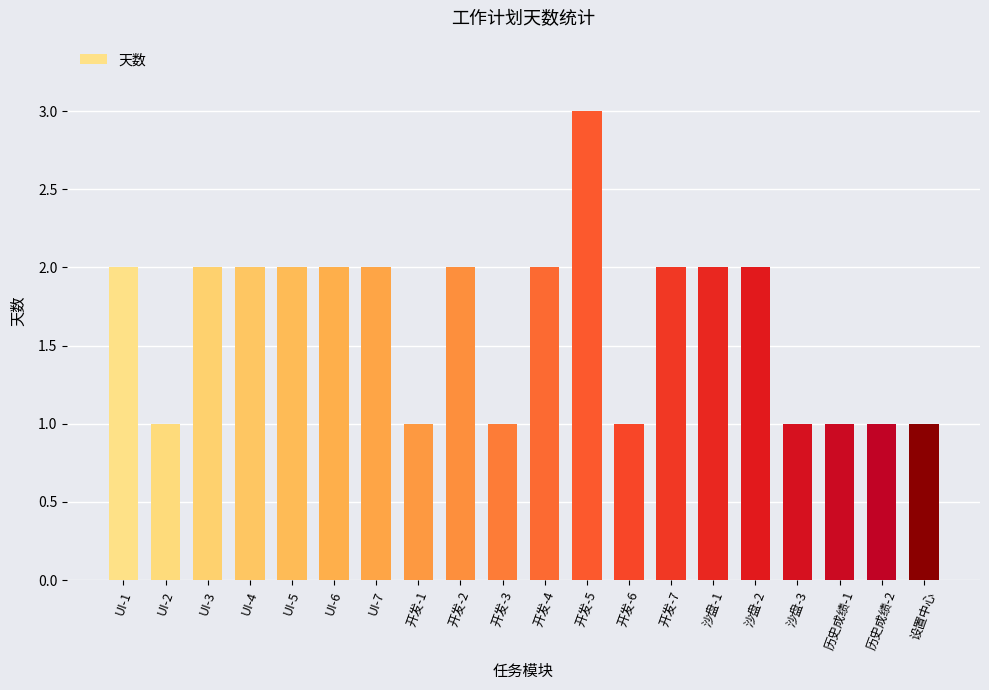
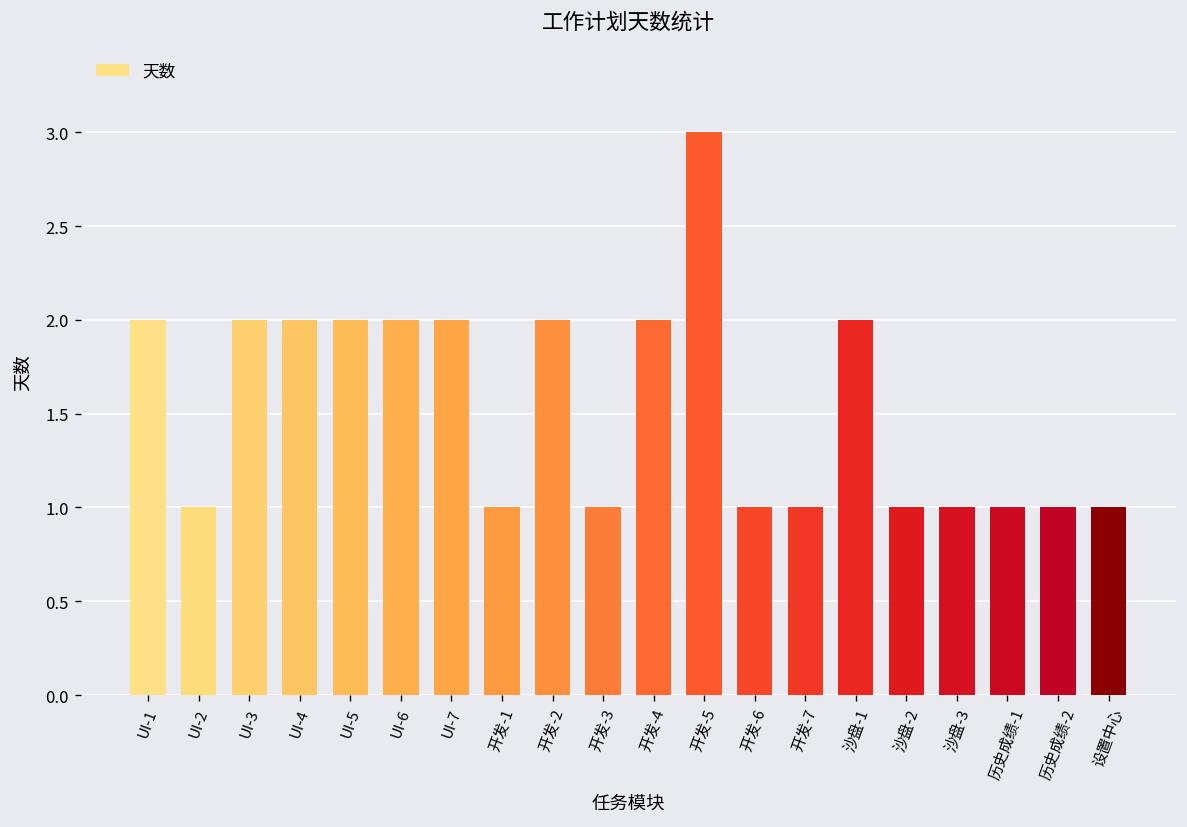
  {
    "UI-1": 2,
    "UI-2": 1,
    "UI-3": 2,
    "UI-4": 2,
    "UI-5": 2,
    "UI-6": 2,
    "UI-7": 2,
    "开发-1": 1,
    "开发-2": 2,
    "开发-3": 1,
    "开发-4": 2,
    "开发-5": 3,
    "开发-6": 1,
-   "开发-7": 2,
+   "开发-7": 1,
    "沙盘-1": 2,
-   "沙盘-2": 2,
+   "沙盘-2": 1,
    "沙盘-3": 1,
    "历史成绩-1": 1,
    "历史成绩-2": 1,
    "设置中心": 1
  }
